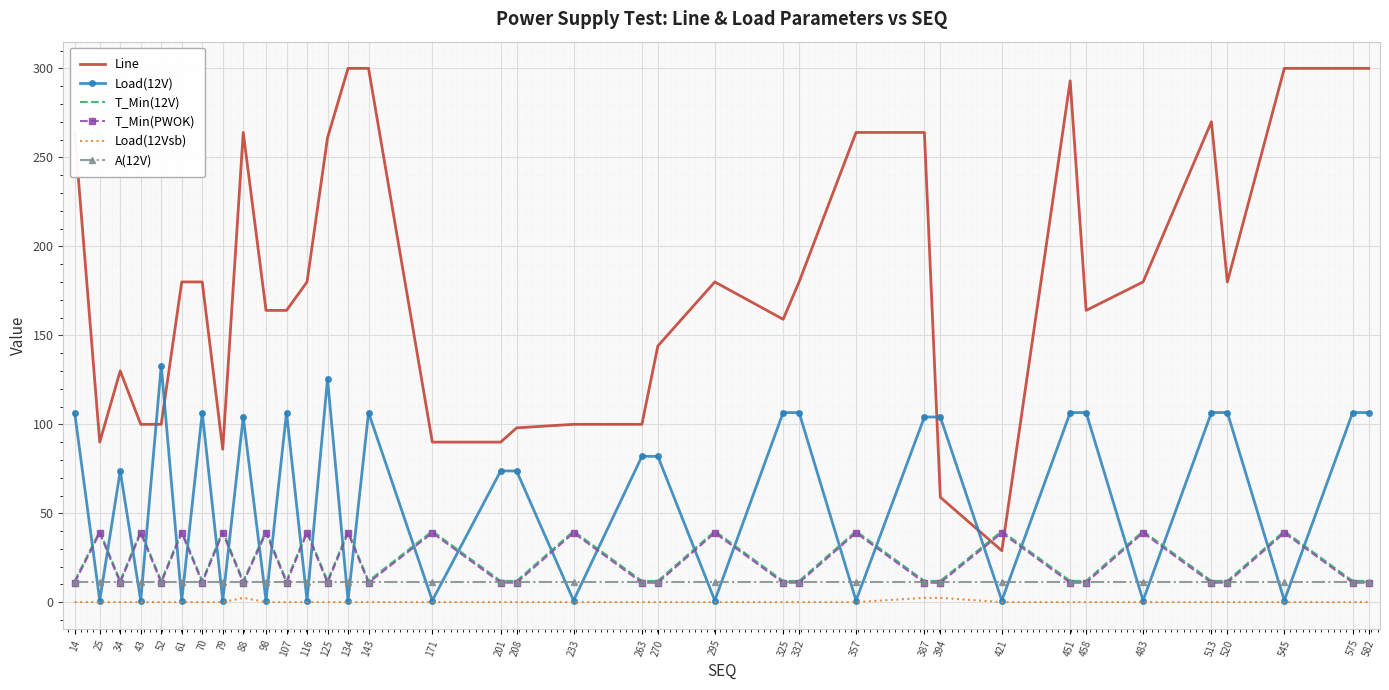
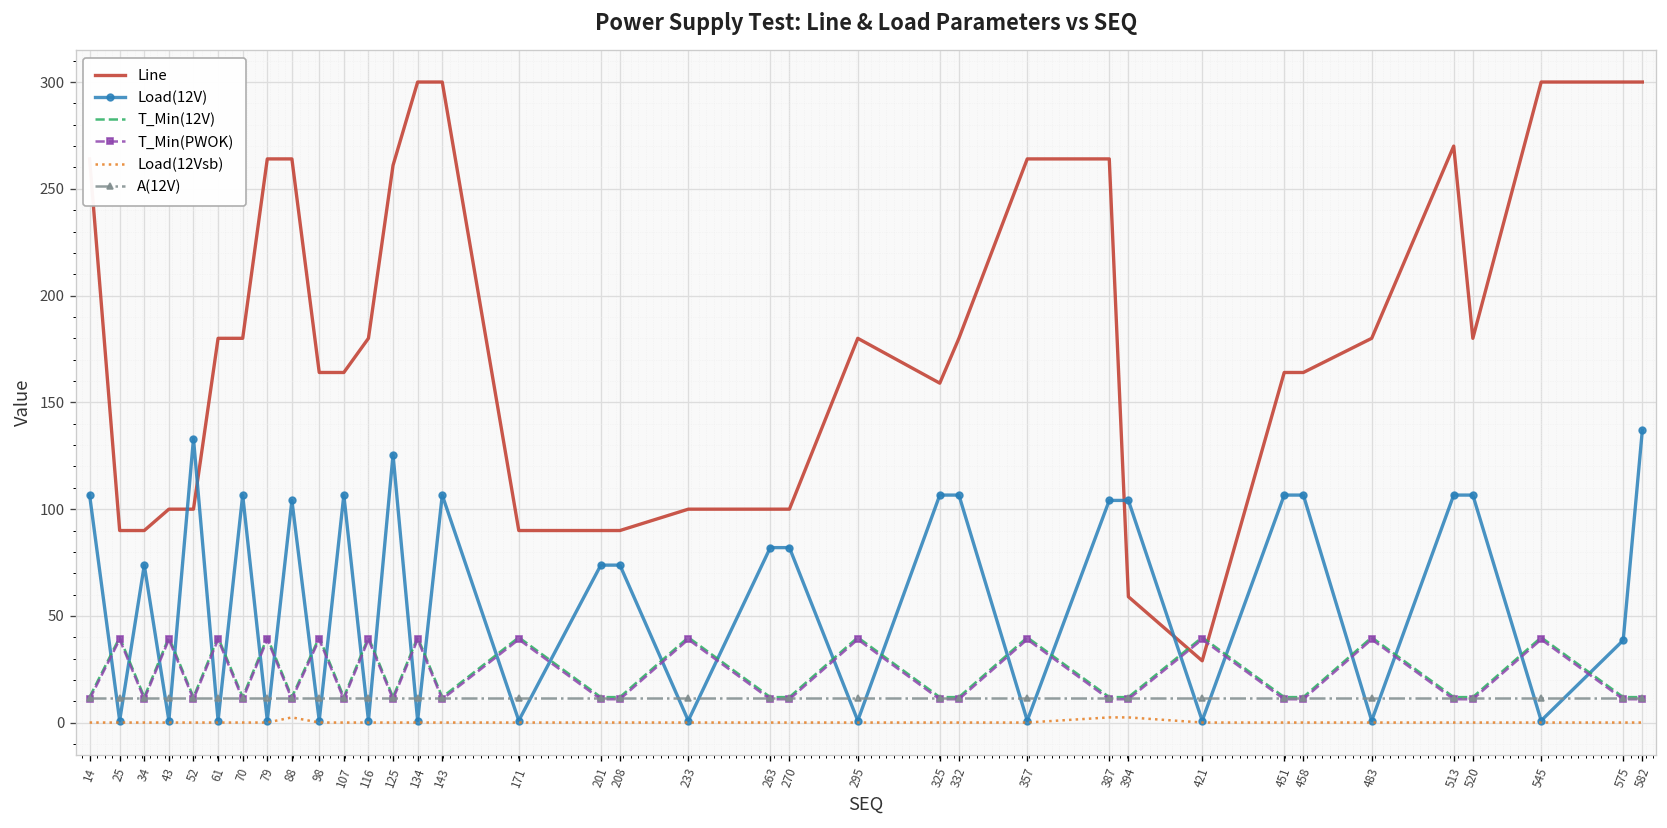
  {
    "Line": {
      "25": 90,
-     "34": 130,
+     "34": 90,
      "43": 100,
      "52": 100,
      "61": 180,
      "70": 180,
-     "79": 86,
+     "79": 264,
      "88": 264,
      "98": 164,
      "107": 164,
      "116": 180,
      "125": 261,
      "134": 300,
      "143": 300,
      "171": 90,
      "201": 90,
-     "208": 98,
+     "208": 90,
      "233": 100,
      "263": 100,
-     "270": 144,
+     "270": 100,
      "295": 180,
      "325": 159,
      "332": 180,
      "357": 264,
      "387": 264,
      "394": 59,
      "421": 29,
-     "451": 293,
+     "451": 164,
      "458": 164,
      "483": 180,
      "513": 270,
      "520": 180,
      "545": 300,
      "575": 300,
      "582": 300
    },
    "Load(12V)": {
      "14": 107,
      "34": 74,
      "52": 133,
      "70": 107,
      "88": 104,
      "107": 107,
      "125": 126,
      "143": 107,
      "201": 74,
      "208": 74,
      "263": 82,
      "270": 82,
      "325": 107,
      "332": 107,
      "387": 104,
      "394": 104,
      "451": 107,
      "458": 107,
      "513": 107,
      "520": 107,
-     "575": 107,
-     "582": 107
+     "575": 39,
+     "582": 137
    },
    "Load(12Vsb)": {
      "14": 0,
      "34": 0,
      "52": 0,
      "70": 0,
      "88": 3,
      "107": 0,
      "125": 0,
      "143": 0,
      "201": 0,
      "208": 0,
      "263": 0,
      "270": 0,
      "325": 0,
      "332": 0,
      "387": 3,
      "394": 3,
      "451": 0,
      "458": 0,
      "513": 0,
      "520": 0,
      "575": 0,
      "582": 0
    },
    "A(12V)": {
      "25": 12,
      "43": 12,
      "61": 12,
      "79": 12,
      "98": 12,
      "116": 12,
      "134": 12,
      "171": 12,
      "233": 12,
      "295": 12,
      "357": 12,
      "421": 12,
      "483": 12,
      "545": 12
    }
  }
